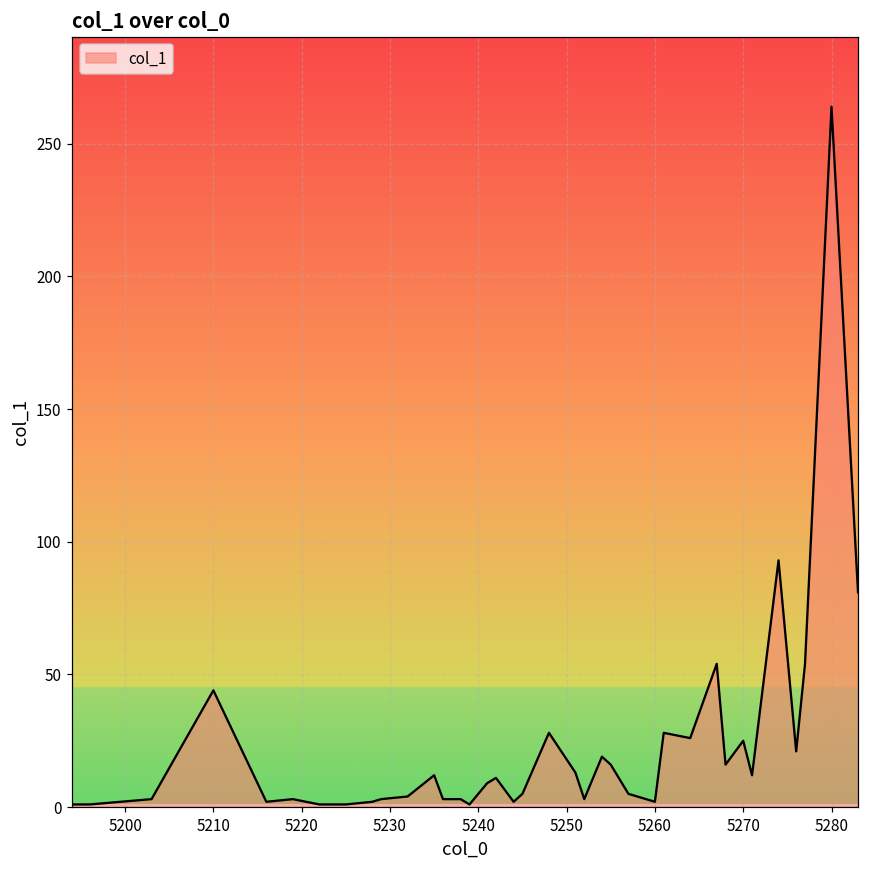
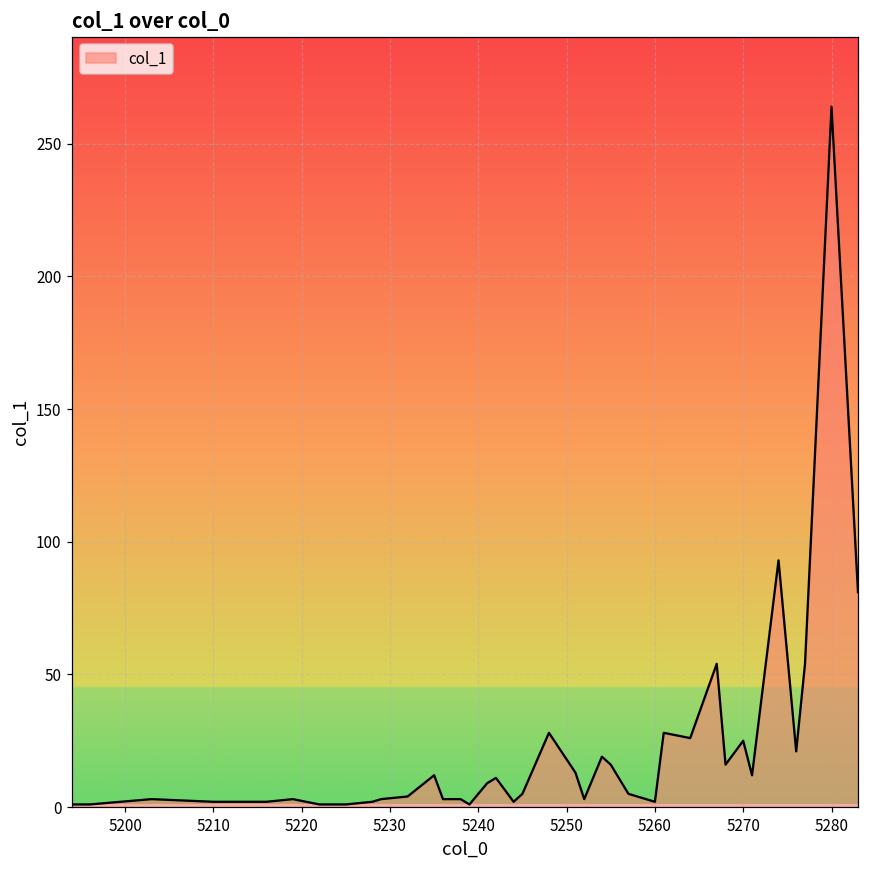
  {
-   "5210": 44,
+   "5210": 2,
    "5260": 2,
    "5270": 25,
    "5280": 264
  }
